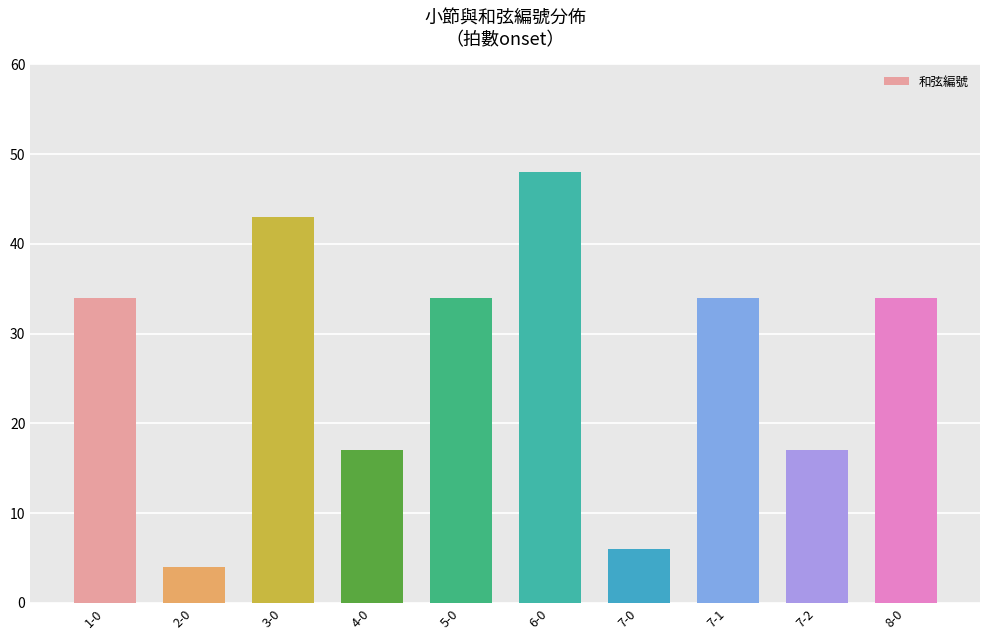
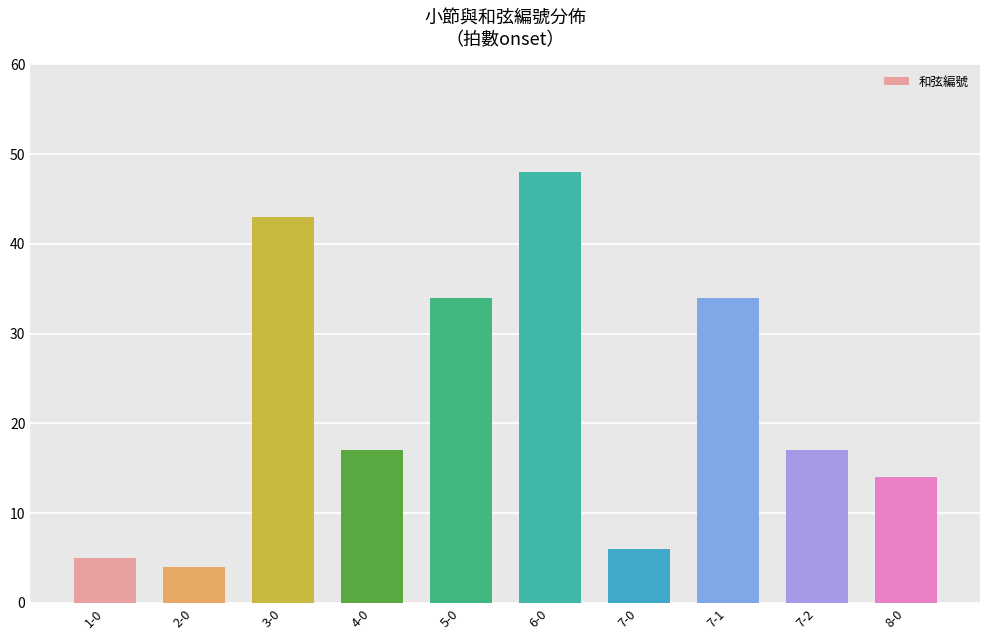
  {
-   "1-0": 34,
+   "1-0": 5,
    "2-0": 4,
    "3-0": 43,
    "4-0": 17,
    "5-0": 34,
    "6-0": 48,
    "7-0": 6,
    "7-1": 34,
    "7-2": 17,
-   "8-0": 34
+   "8-0": 14
  }
